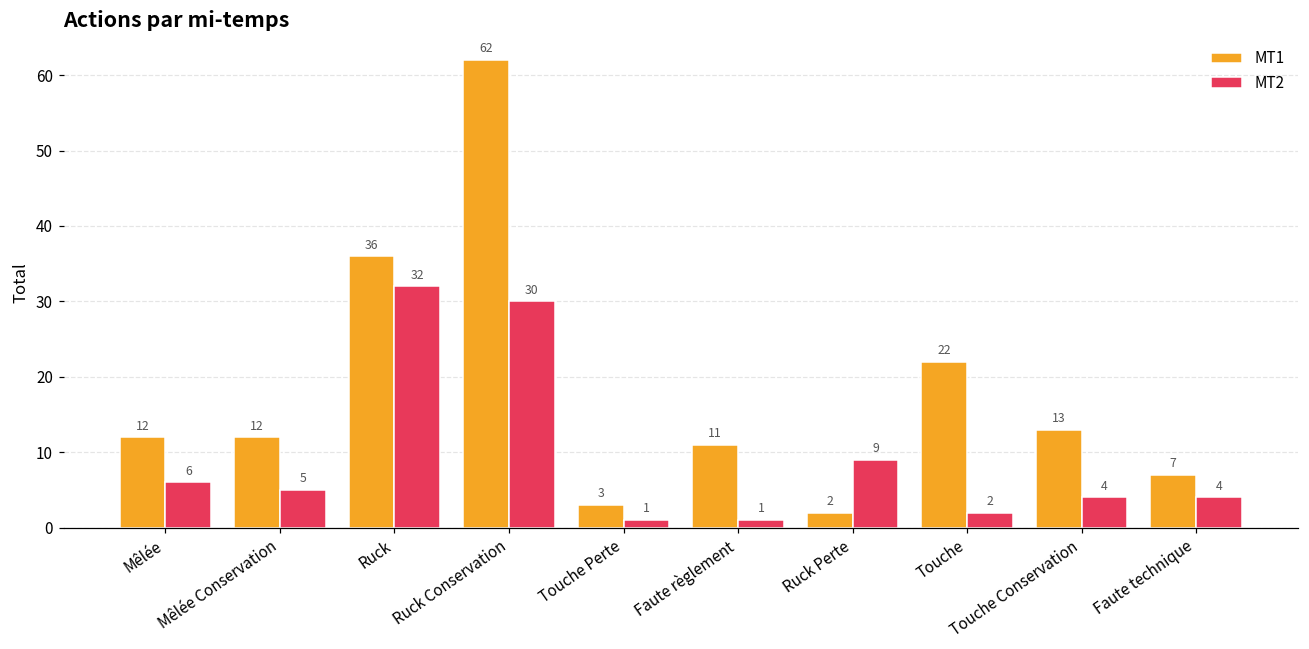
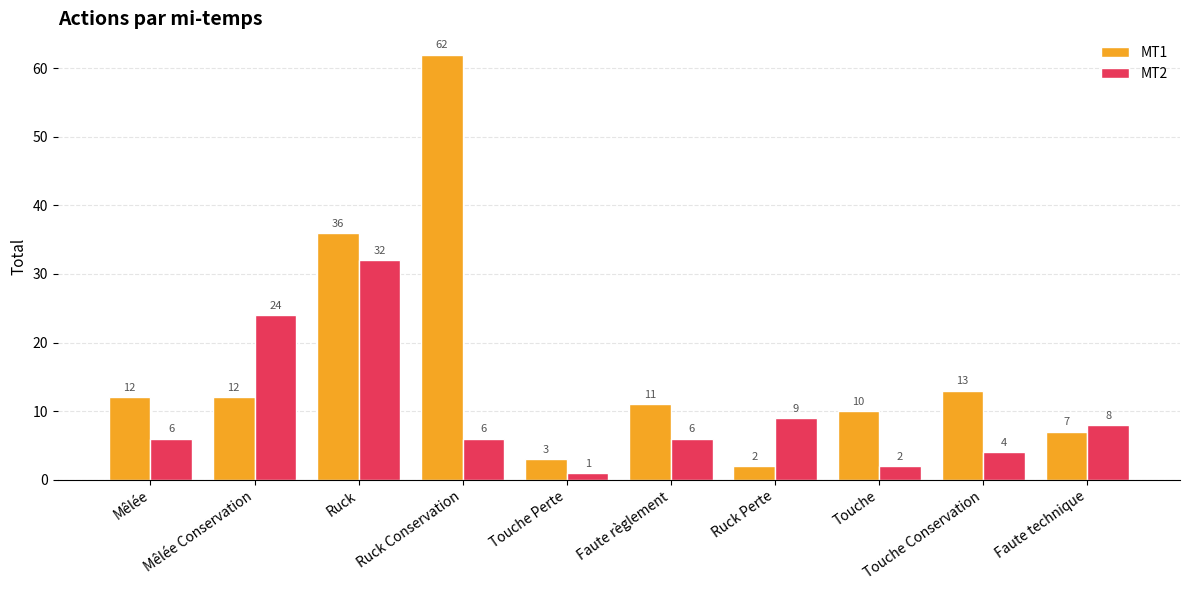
  {
    "MT1": {
      "Mêlée": 12,
      "Mêlée Conservation": 12,
      "Ruck": 36,
      "Ruck Conservation": 62,
      "Touche Perte": 3,
      "Faute règlement": 11,
      "Ruck Perte": 2,
-     "Touche": 22,
+     "Touche": 10,
      "Touche Conservation": 13,
      "Faute technique": 7
    },
    "MT2": {
      "Mêlée": 6,
-     "Mêlée Conservation": 5,
+     "Mêlée Conservation": 24,
      "Ruck": 32,
-     "Ruck Conservation": 30,
+     "Ruck Conservation": 6,
      "Touche Perte": 1,
-     "Faute règlement": 1,
+     "Faute règlement": 6,
      "Ruck Perte": 9,
      "Touche": 2,
      "Touche Conservation": 4,
-     "Faute technique": 4
+     "Faute technique": 8
    }
  }
